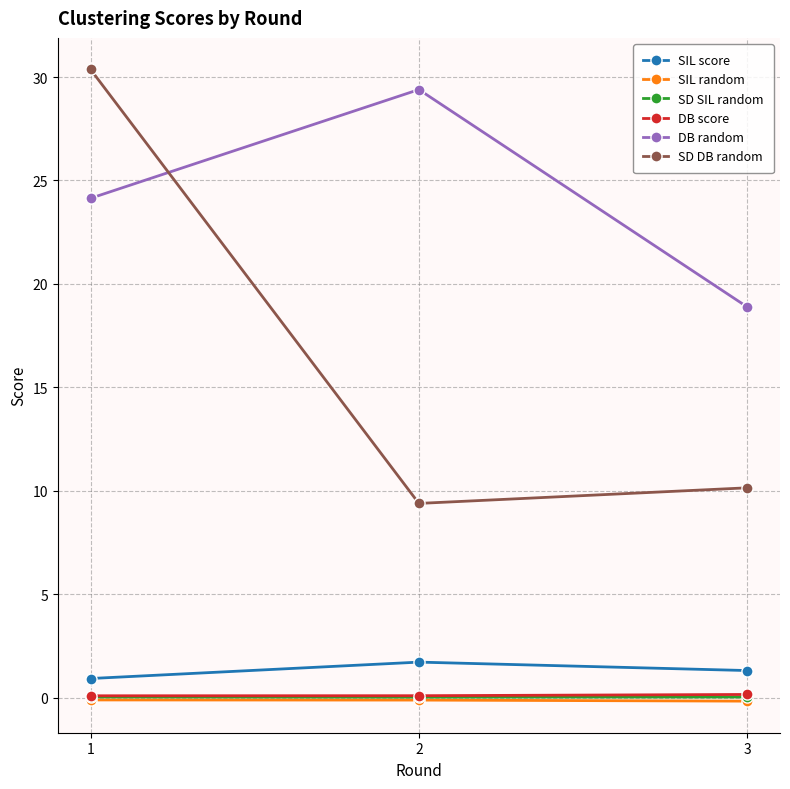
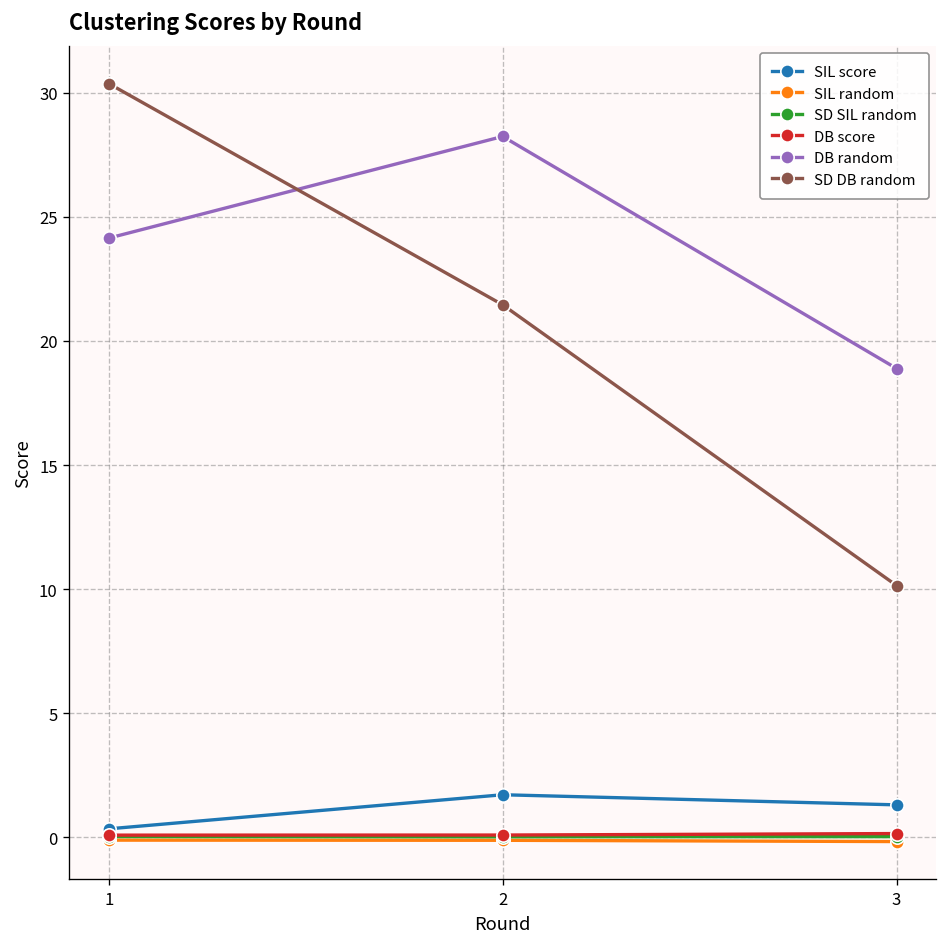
  {
    "SIL score": {
-     "1": 0.9,
+     "1": 0.3,
      "2": 1.7,
      "3": 1.3
    },
    "SIL random": {
      "1": -0.1,
      "2": -0.1,
      "3": -0.2
    },
    "DB random": {
      "1": 24.1,
-     "2": 29.4,
+     "2": 28.2,
      "3": 18.9
    },
    "SD DB random": {
      "1": 30.4,
-     "2": 9.4,
+     "2": 21.5,
      "3": 10.1
    }
  }
